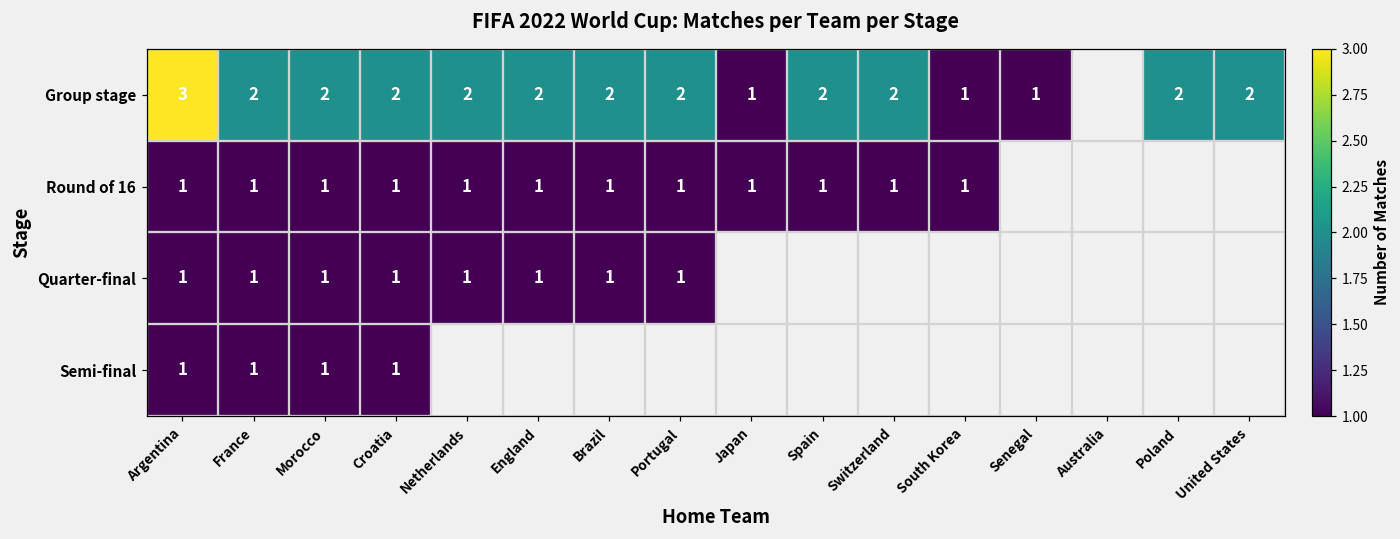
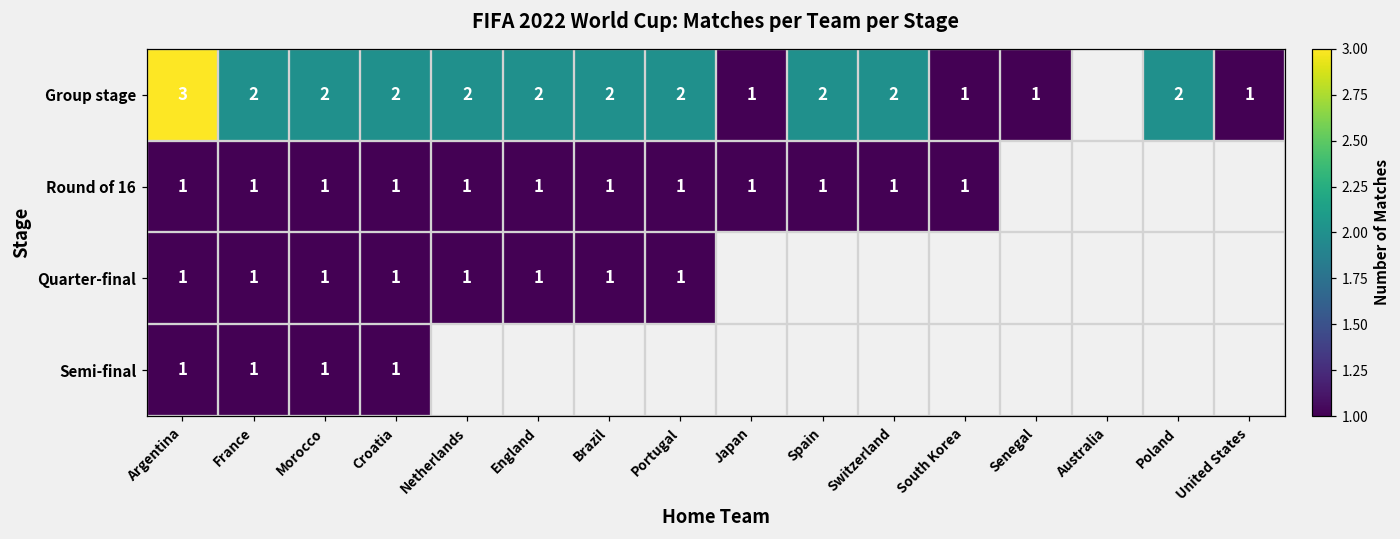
  {
    "Group stage": {
      "Argentina": 3,
      "France": 2,
      "Morocco": 2,
      "Croatia": 2,
      "Netherlands": 2,
      "England": 2,
      "Brazil": 2,
      "Portugal": 2,
      "Japan": 1,
      "Spain": 2,
      "Switzerland": 2,
      "South Korea": 1,
      "Senegal": 1,
      "Poland": 2,
-     "United States": 2
+     "United States": 1
    },
    "Round of 16": {
      "Argentina": 1,
      "France": 1,
      "Morocco": 1,
      "Croatia": 1,
      "Netherlands": 1,
      "England": 1,
      "Brazil": 1,
      "Portugal": 1,
      "Japan": 1,
      "Spain": 1,
      "Switzerland": 1,
      "South Korea": 1
    },
    "Quarter-final": {
      "Argentina": 1,
      "France": 1,
      "Morocco": 1,
      "Croatia": 1,
      "Netherlands": 1,
      "England": 1,
      "Brazil": 1,
      "Portugal": 1
    },
    "Semi-final": {
      "Argentina": 1,
      "France": 1,
      "Morocco": 1,
      "Croatia": 1
    }
  }
